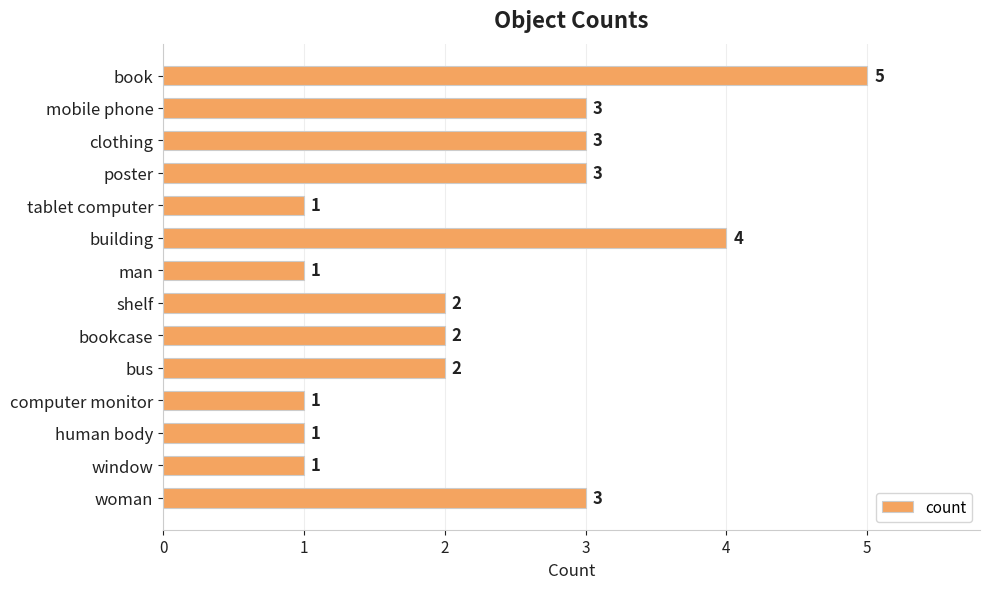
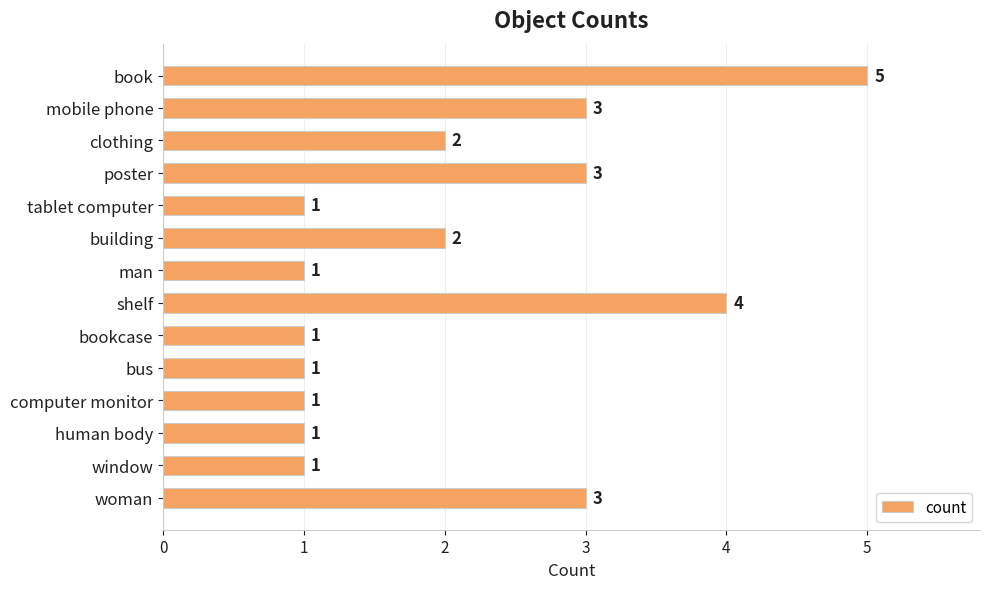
  {
    "book": 5,
    "mobile phone": 3,
-   "clothing": 3,
+   "clothing": 2,
    "poster": 3,
    "tablet computer": 1,
-   "building": 4,
+   "building": 2,
    "man": 1,
-   "shelf": 2,
-   "bookcase": 2,
-   "bus": 2,
+   "shelf": 4,
+   "bookcase": 1,
+   "bus": 1,
    "computer monitor": 1,
    "human body": 1,
    "window": 1,
    "woman": 3
  }
